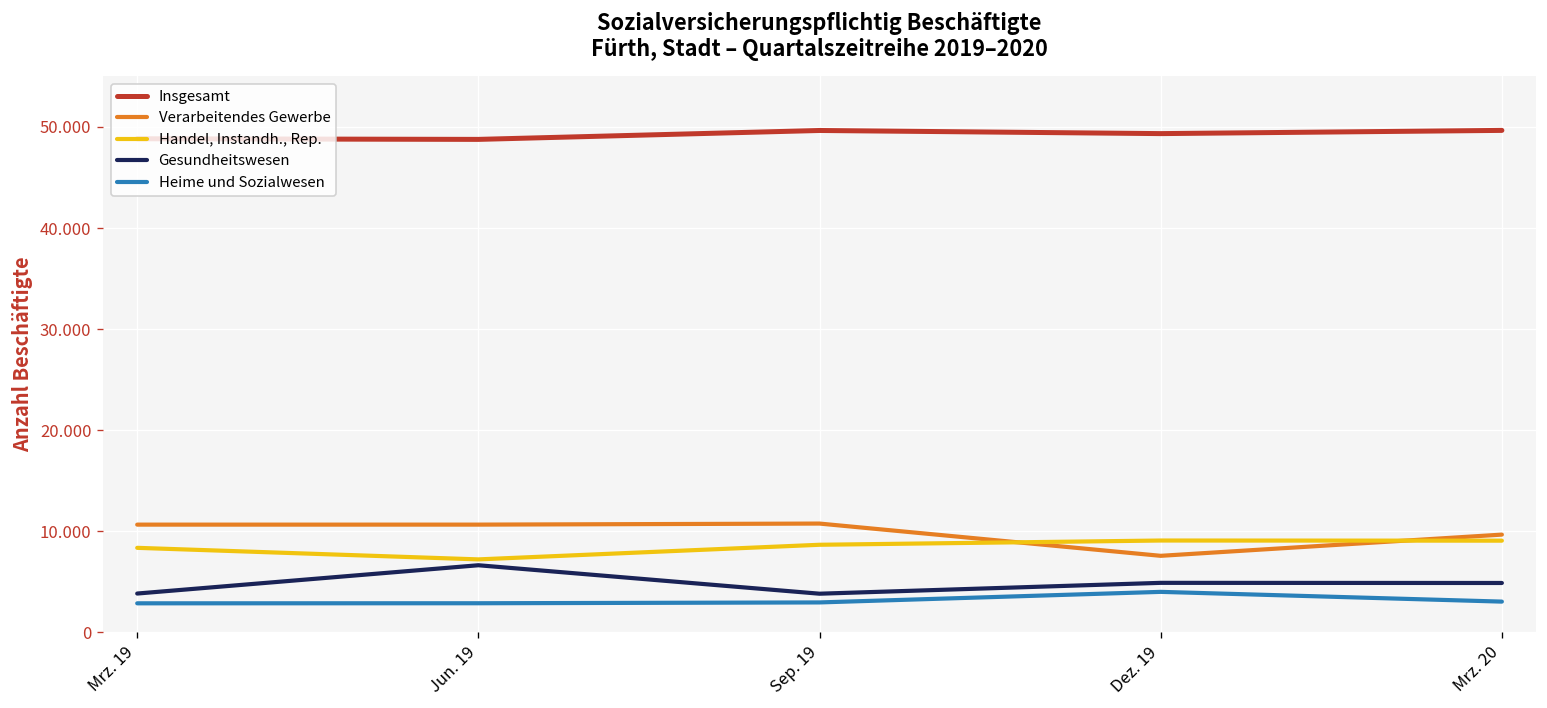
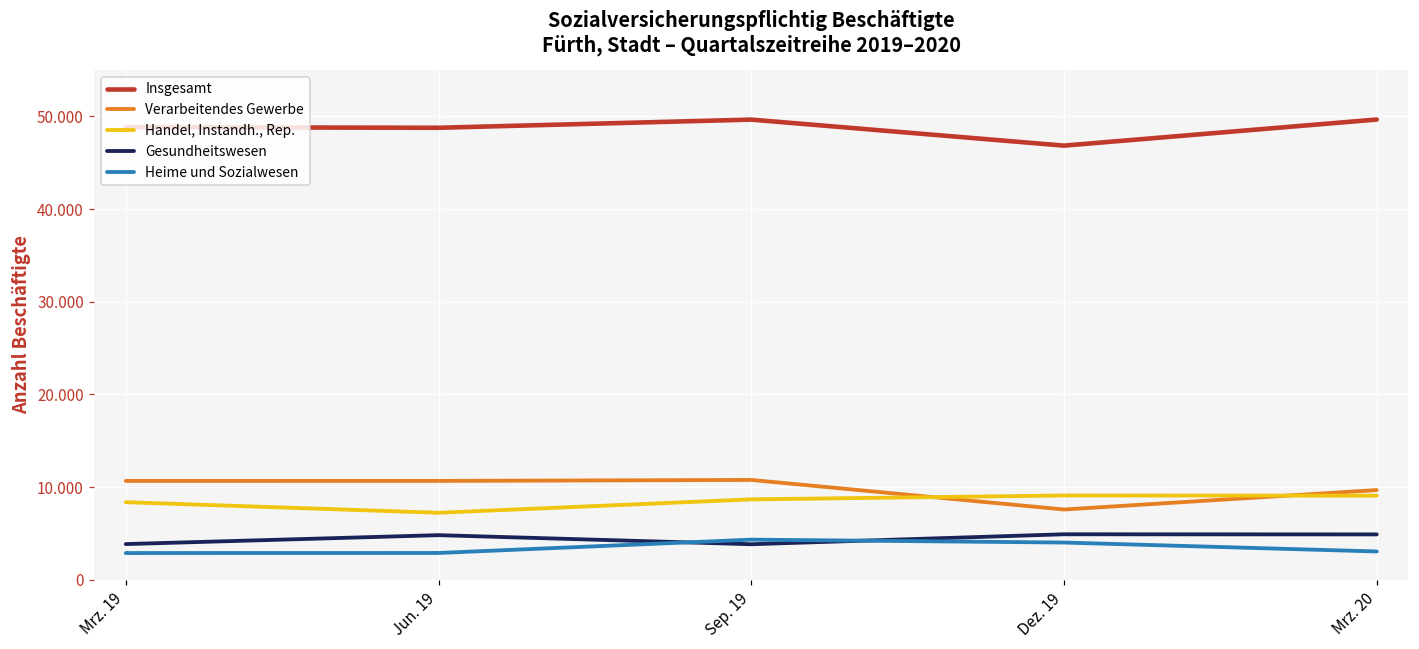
  {
    "Insgesamt": {
      "Jun. 19": 49,
      "Sep. 19": 50,
-     "Dez. 19": 49,
+     "Dez. 19": 47,
      "Mrz. 20": 50
    },
    "Verarbeitendes Gewerbe": {
      "Mrz. 19": 11,
      "Jun. 19": 11,
      "Sep. 19": 11,
      "Dez. 19": 8,
      "Mrz. 20": 10
    },
    "Handel, Instandh., Rep.": {
      "Mrz. 19": 8,
      "Jun. 19": 7,
      "Sep. 19": 9,
      "Dez. 19": 9,
      "Mrz. 20": 9
    },
    "Gesundheitswesen": {
      "Mrz. 19": 4,
-     "Jun. 19": 7,
+     "Jun. 19": 5,
      "Sep. 19": 4,
      "Dez. 19": 5,
      "Mrz. 20": 5
    },
    "Heime und Sozialwesen": {
      "Mrz. 19": 3,
      "Jun. 19": 3,
-     "Sep. 19": 3,
+     "Sep. 19": 4,
      "Dez. 19": 4,
      "Mrz. 20": 3
    }
  }
